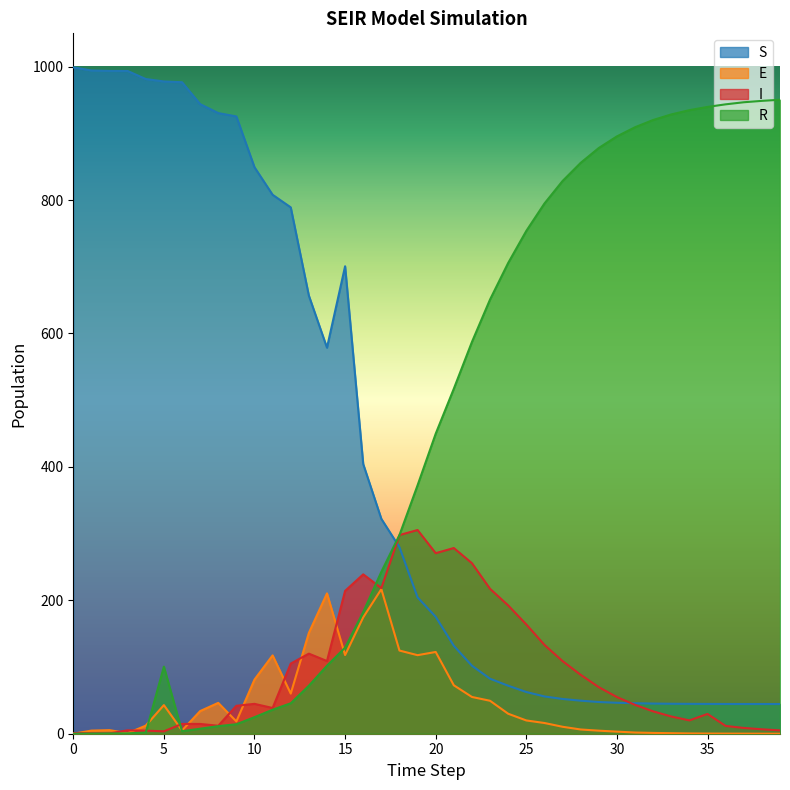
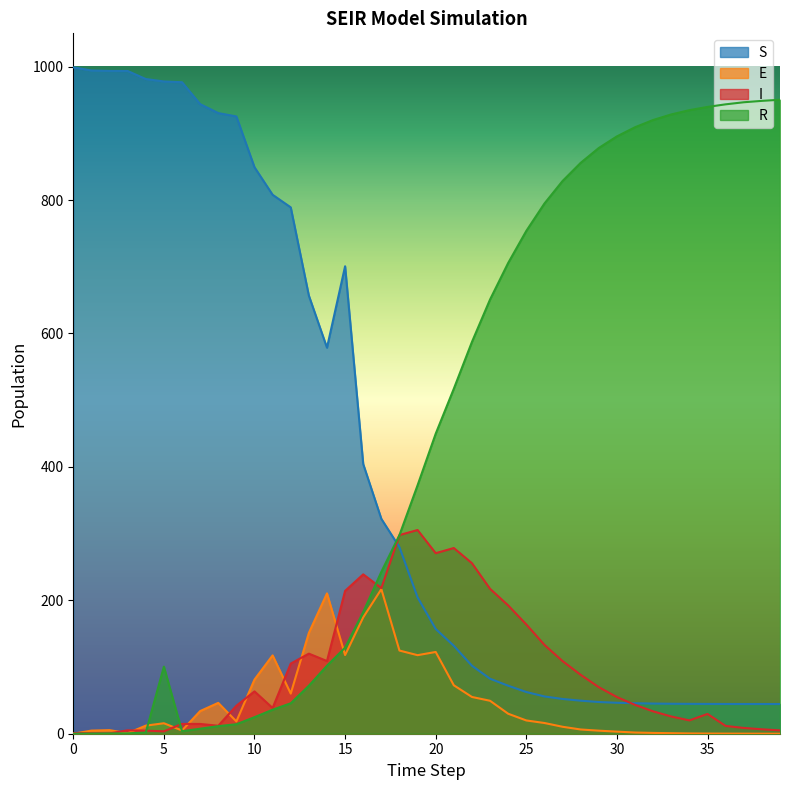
  {
    "S": {
      "0": 1000,
      "5": 980,
      "10": 850,
      "15": 700,
-     "20": 180,
+     "20": 160,
      "25": 60,
      "30": 50,
      "35": 40
    },
    "E": {
-     "5": 40,
+     "5": 20,
      "10": 80,
      "15": 120,
      "20": 120,
      "25": 20,
      "30": 0,
      "35": 0
    },
    "I": {
      "5": 0,
-     "10": 40,
+     "10": 60,
      "15": 210,
      "20": 270,
      "25": 160,
      "30": 50,
      "35": 30
    },
    "R": {
      "5": 100,
      "10": 20,
      "15": 130,
      "20": 450,
      "25": 750,
      "30": 900,
      "35": 940
    }
  }
